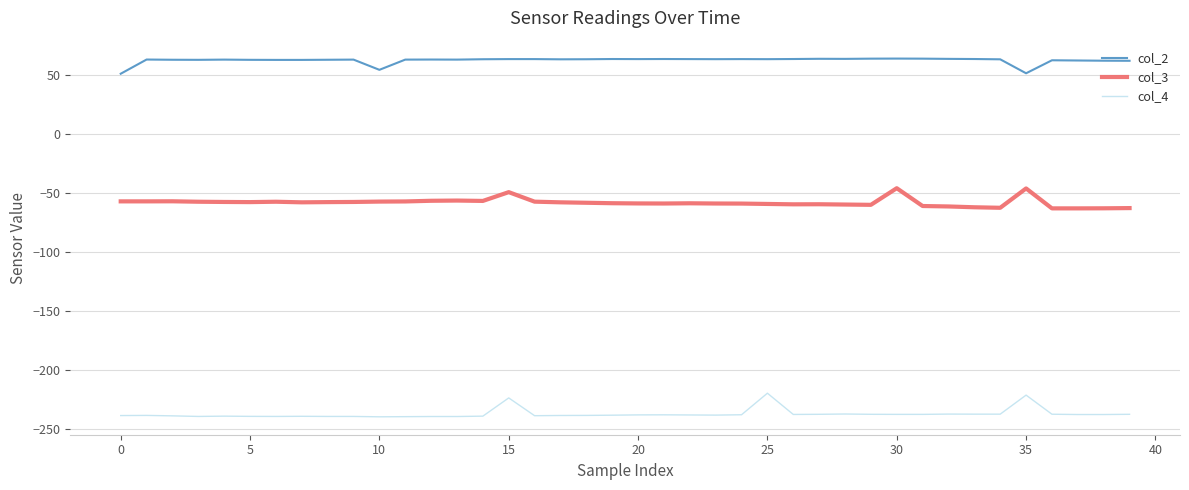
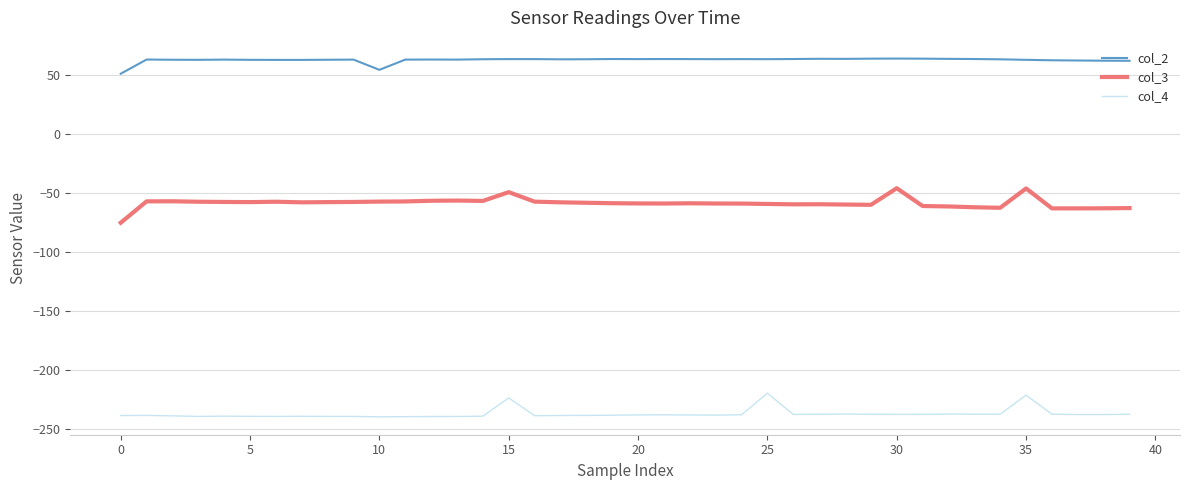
  {
    "col_2": {
      "0": 51,
      "5": 63,
      "10": 54,
      "15": 63,
      "20": 63,
      "25": 63,
      "30": 64,
-     "35": 51
+     "35": 63
    },
    "col_3": {
-     "0": -57,
+     "0": -75,
      "5": -58,
      "10": -57,
      "15": -49,
      "20": -59,
      "25": -59,
      "30": -46,
      "35": -46
    },
    "col_4": {
      "0": -239,
      "5": -239,
      "10": -240,
      "15": -224,
      "20": -238,
      "25": -220,
      "30": -238,
      "35": -221
    }
  }
